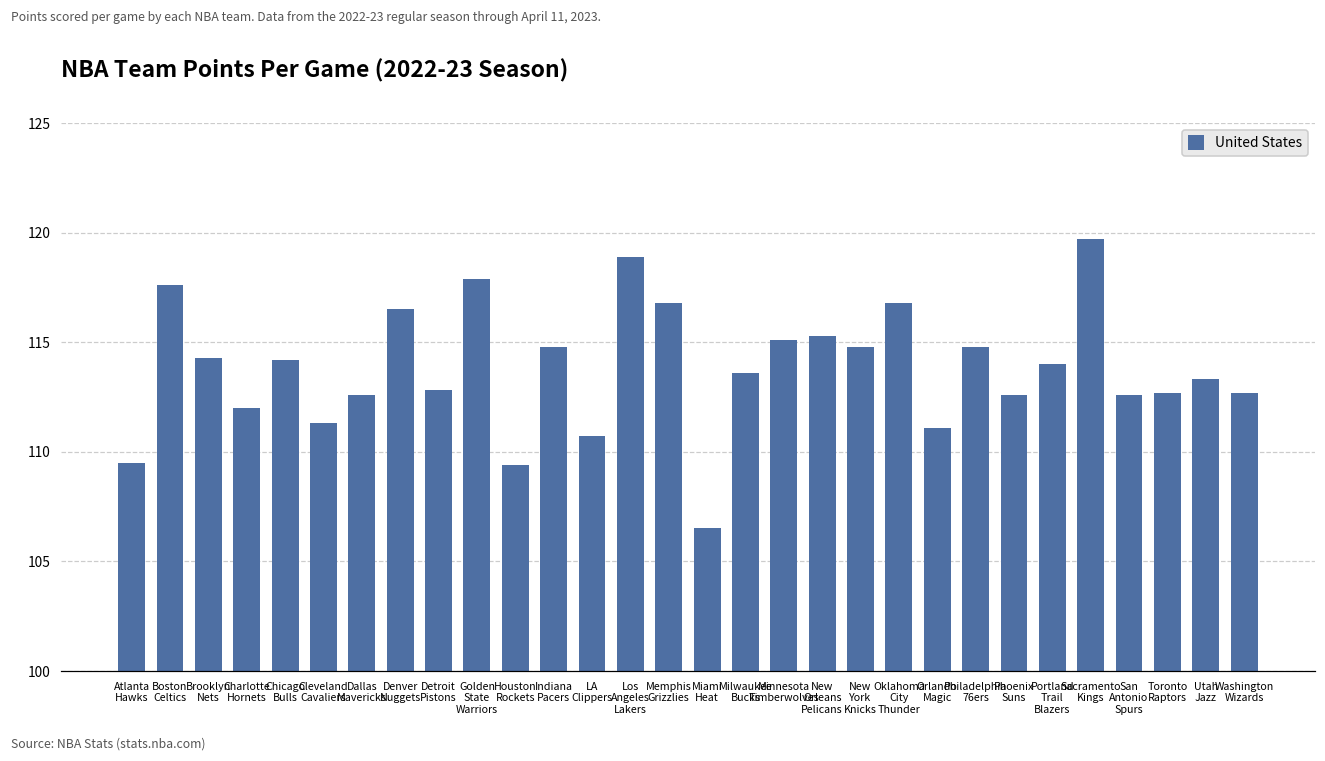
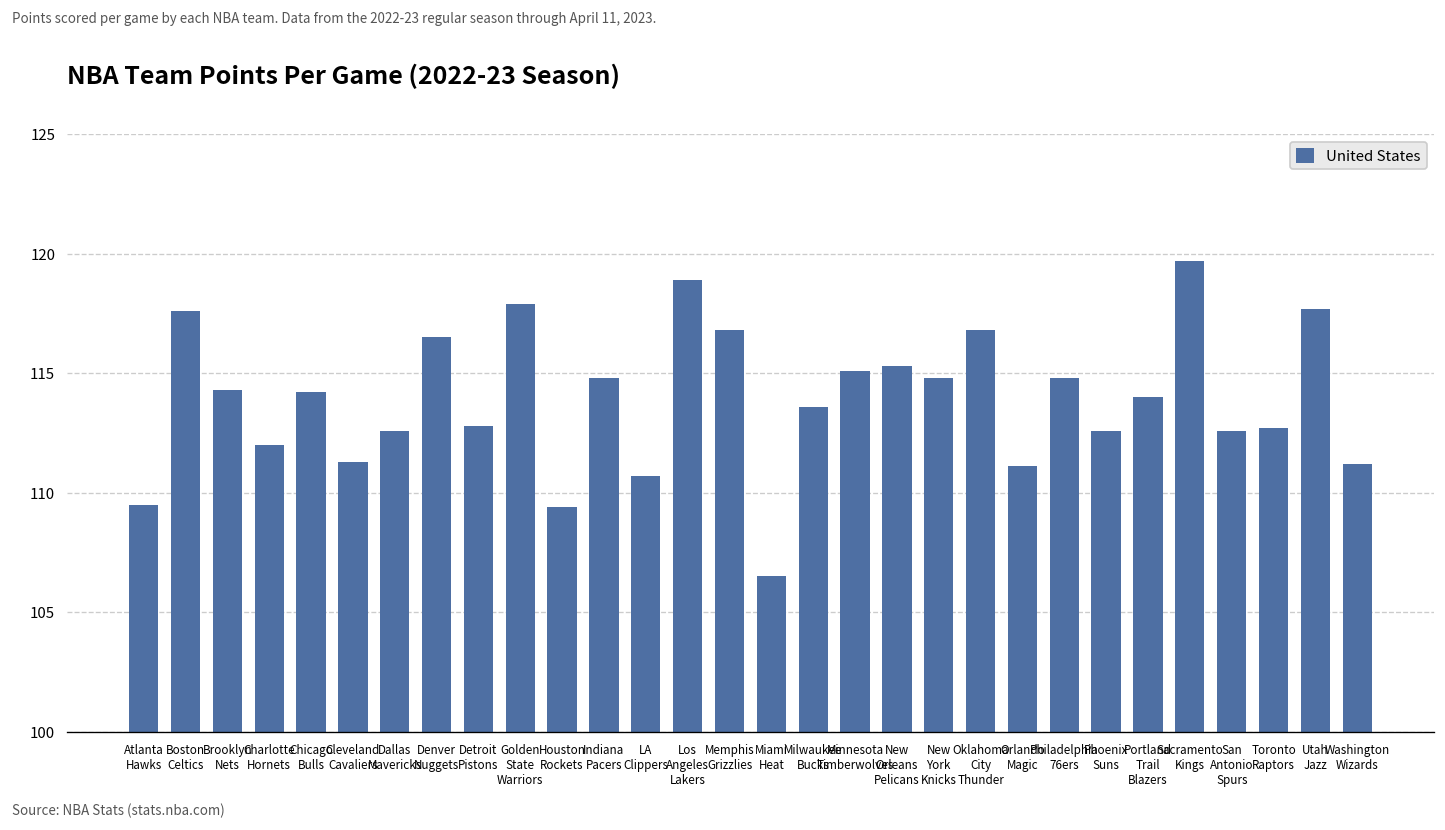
  {
    "Atlanta Hawks": 109.5,
    "Boston Celtics": 117.6,
    "Detroit Pistons": 112.8,
    "Golden State Warriors": 117.9,
    "Houston Rockets": 109.4,
    "Indiana Pacers": 114.8,
    "LA Clippers": 110.7,
    "Los Angeles Lakers": 118.9,
    "Memphis Grizzlies": 116.8,
    "Miami Heat": 106.5,
    "New York Knicks": 114.8,
    "Oklahoma City Thunder": 116.8,
    "Toronto Raptors": 112.7,
-   "Utah Jazz": 113.3,
-   "Washington Wizards": 112.7
+   "Utah Jazz": 117.7,
+   "Washington Wizards": 111.2
  }
